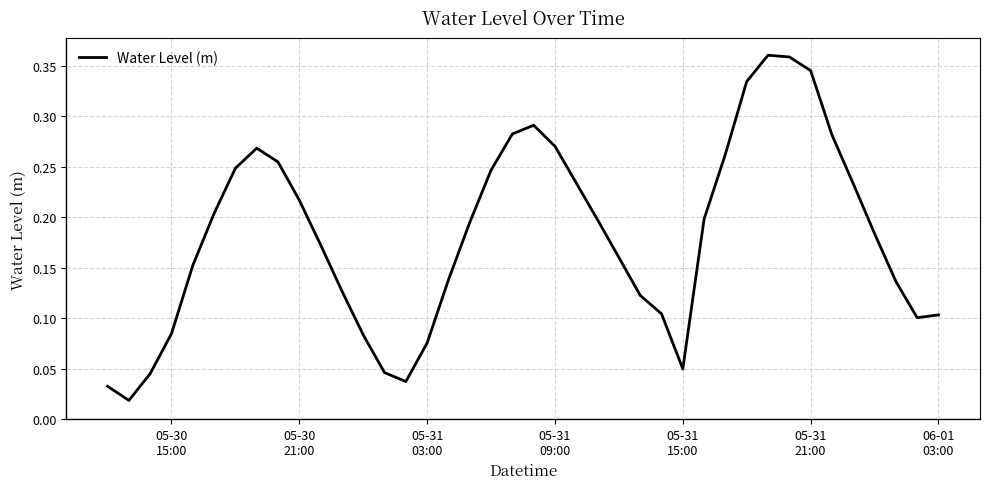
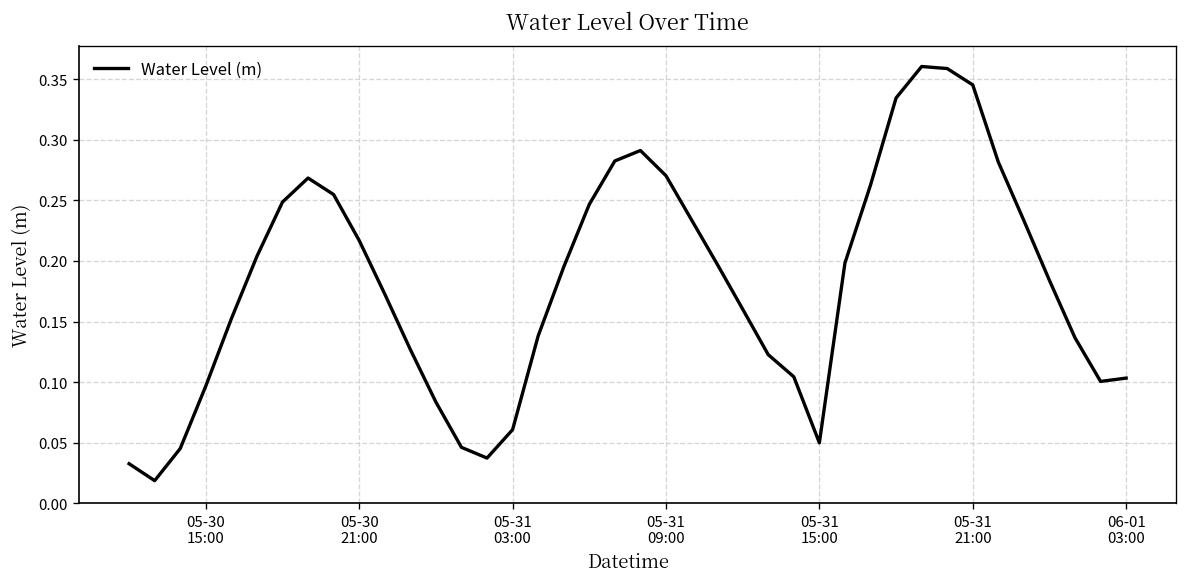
  {
-   "05-30 15:00": 0.085,
+   "05-30 15:00": 0.097,
    "05-30 21:00": 0.217,
-   "05-31 03:00": 0.076,
+   "05-31 03:00": 0.061,
    "05-31 09:00": 0.270,
    "05-31 15:00": 0.050,
    "05-31 21:00": 0.345,
    "06-01 03:00": 0.103
  }
